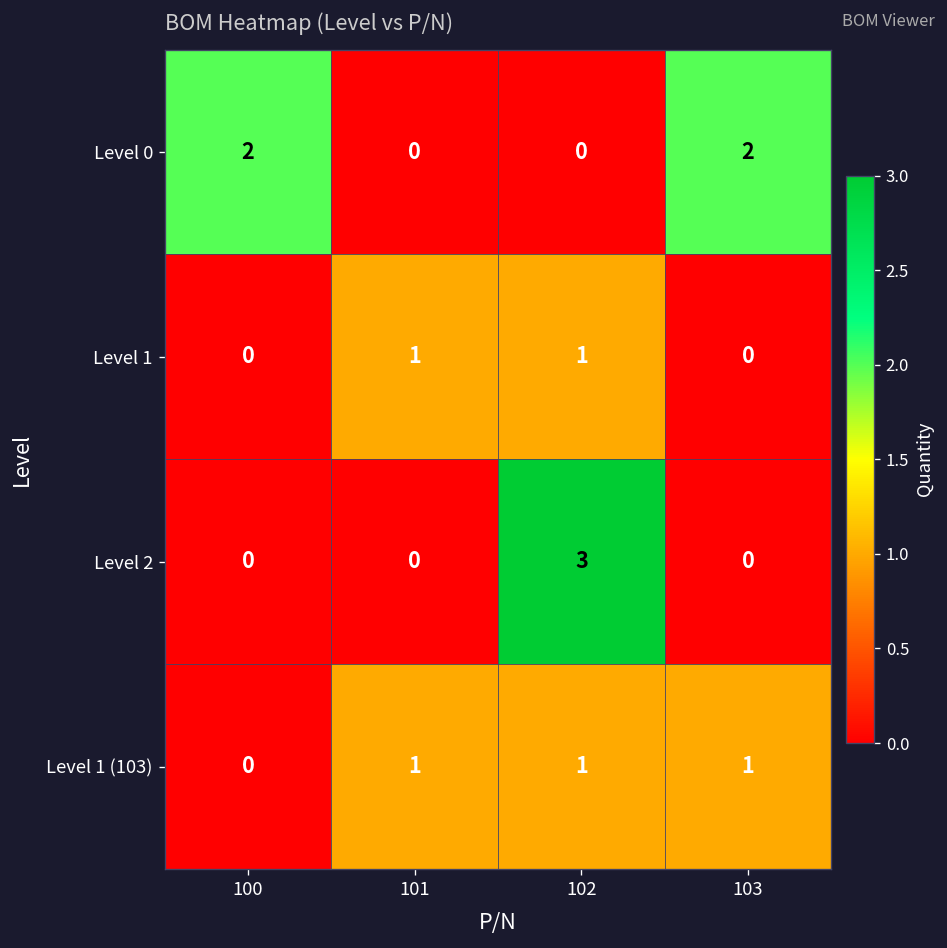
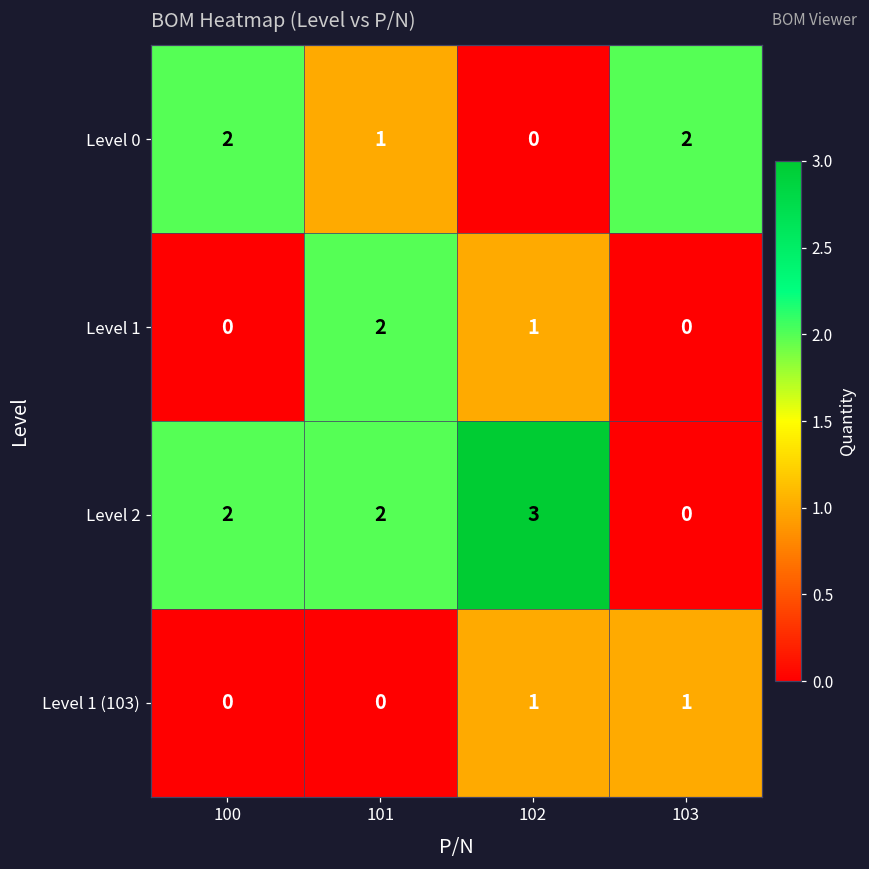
  {
    "Level 0": {
      "100": 2,
-     "101": 0,
+     "101": 1,
      "102": 0,
      "103": 2
    },
    "Level 1": {
      "100": 0,
-     "101": 1,
+     "101": 2,
      "102": 1,
      "103": 0
    },
    "Level 2": {
-     "100": 0,
-     "101": 0,
+     "100": 2,
+     "101": 2,
      "102": 3,
      "103": 0
    },
    "Level 1 (103)": {
      "100": 0,
-     "101": 1,
+     "101": 0,
      "102": 1,
      "103": 1
    }
  }
